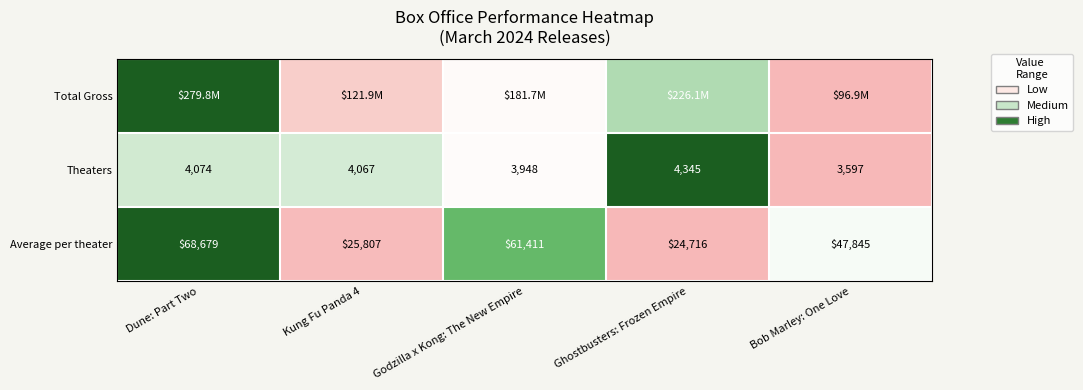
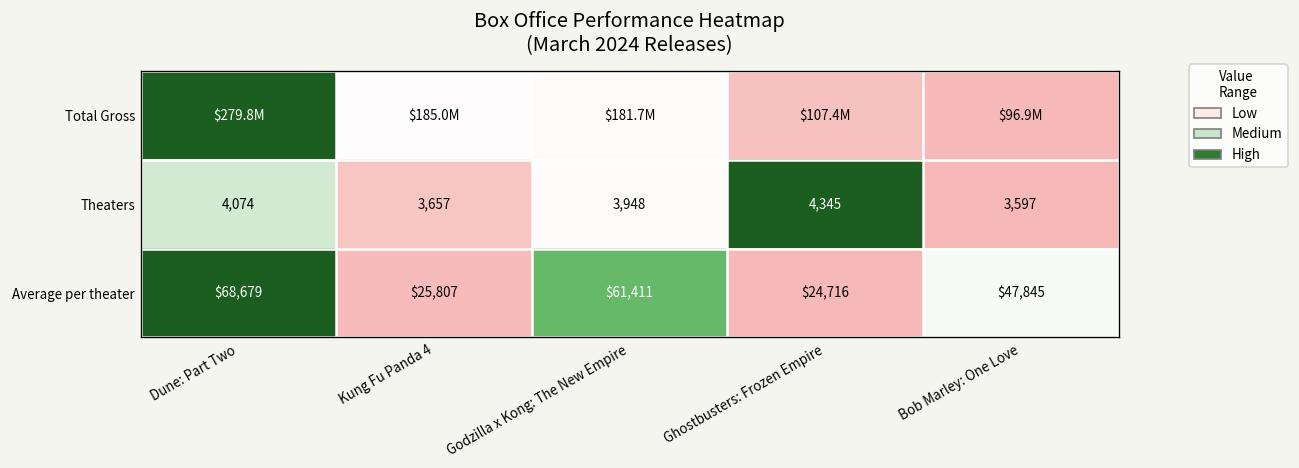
  {
    "Total Gross": {
      "Dune: Part Two": "$279.8M",
-     "Kung Fu Panda 4": "$121.9M",
+     "Kung Fu Panda 4": "$185.0M",
      "Godzilla x Kong: The New Empire": "$181.7M",
-     "Ghostbusters: Frozen Empire": "$226.1M",
+     "Ghostbusters: Frozen Empire": "$107.4M",
      "Bob Marley: One Love": "$96.9M"
    },
    "Theaters": {
      "Dune: Part Two": "4,074",
-     "Kung Fu Panda 4": "4,067",
+     "Kung Fu Panda 4": "3,657",
      "Godzilla x Kong: The New Empire": "3,948",
      "Ghostbusters: Frozen Empire": "4,345",
      "Bob Marley: One Love": "3,597"
    },
    "Average per theater": {
      "Dune: Part Two": "$68,679",
      "Kung Fu Panda 4": "$25,807",
      "Godzilla x Kong: The New Empire": "$61,411",
      "Ghostbusters: Frozen Empire": "$24,716",
      "Bob Marley: One Love": "$47,845"
    }
  }
